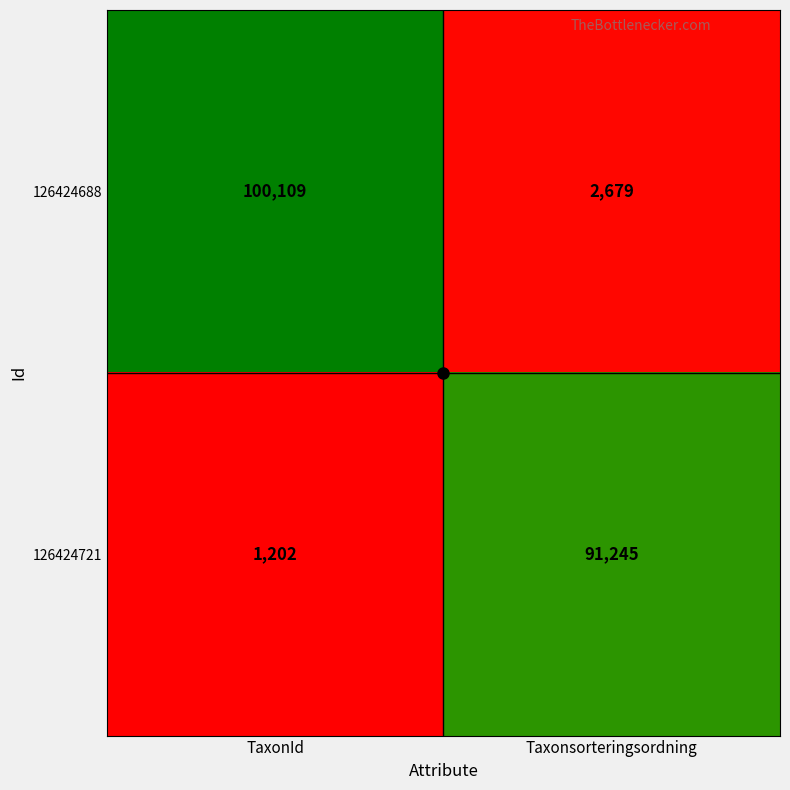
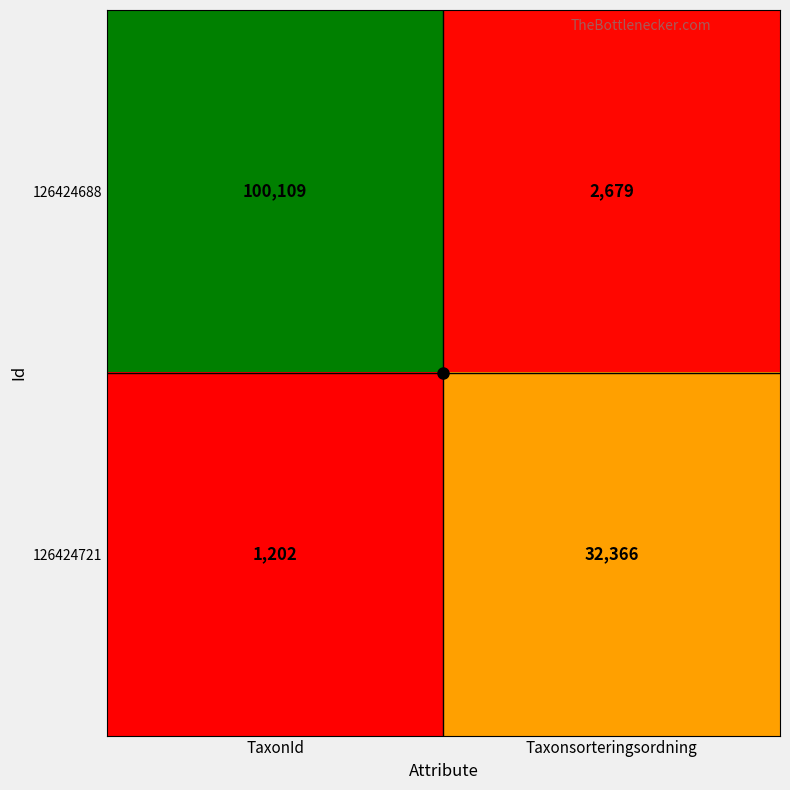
  {
    "126424688": {
      "TaxonId": "100,109",
      "Taxonsorteringsordning": "2,679"
    },
    "126424721": {
      "TaxonId": "1,202",
-     "Taxonsorteringsordning": "91,245"
+     "Taxonsorteringsordning": "32,366"
    }
  }
